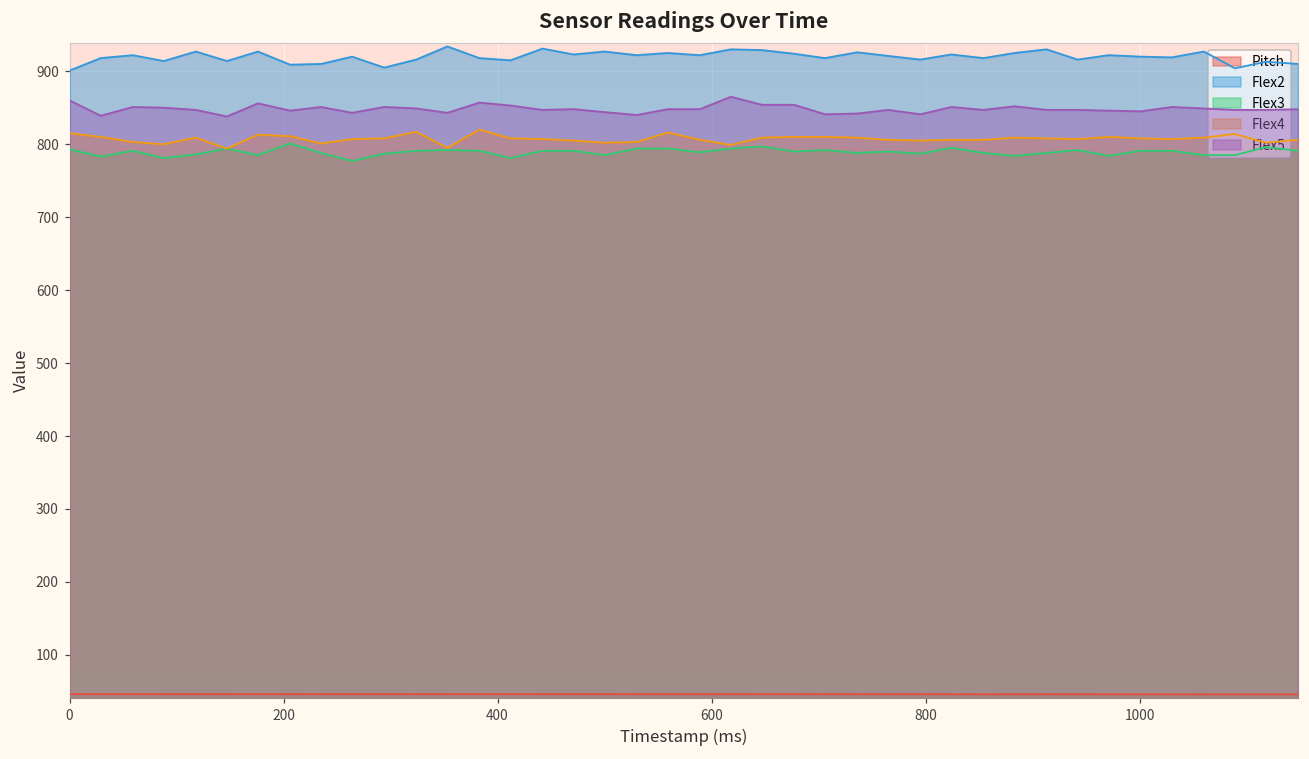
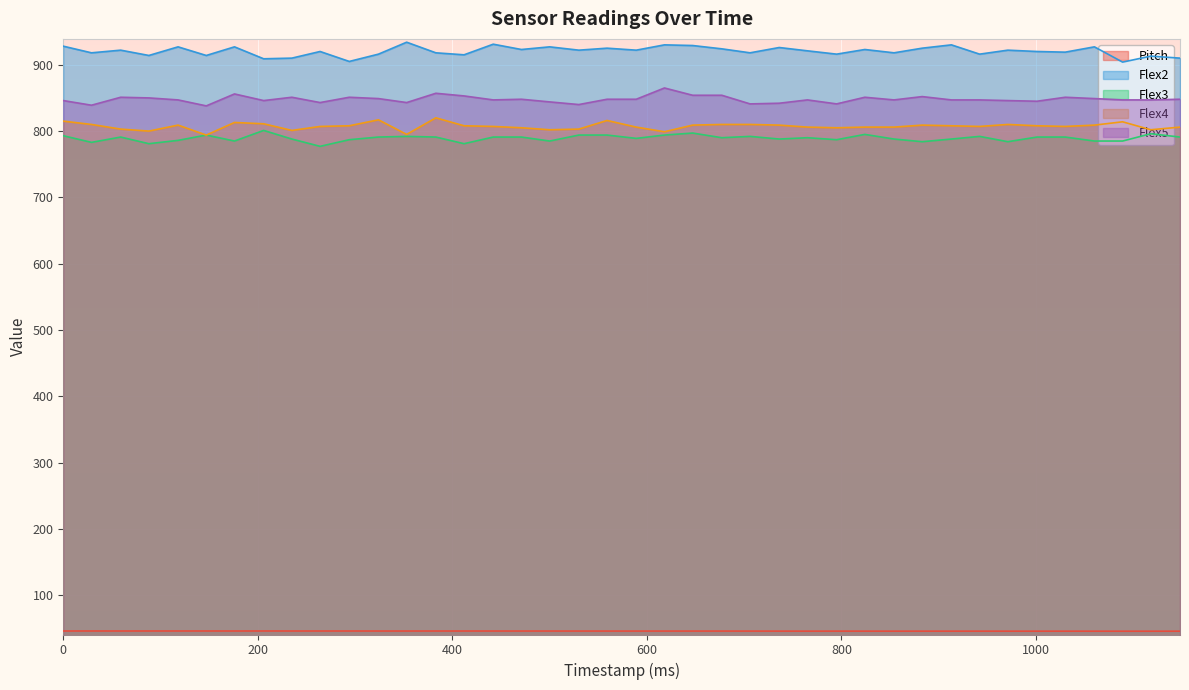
  {
    "Pitch": {
      "0": 50
    },
    "Flex2": {
-     "0": 900
+     "0": 930
    },
    "Flex3": {
      "0": 790
    },
    "Flex4": {
      "0": 820
    },
    "Flex5": {
-     "0": 860
+     "0": 850
    }
  }
